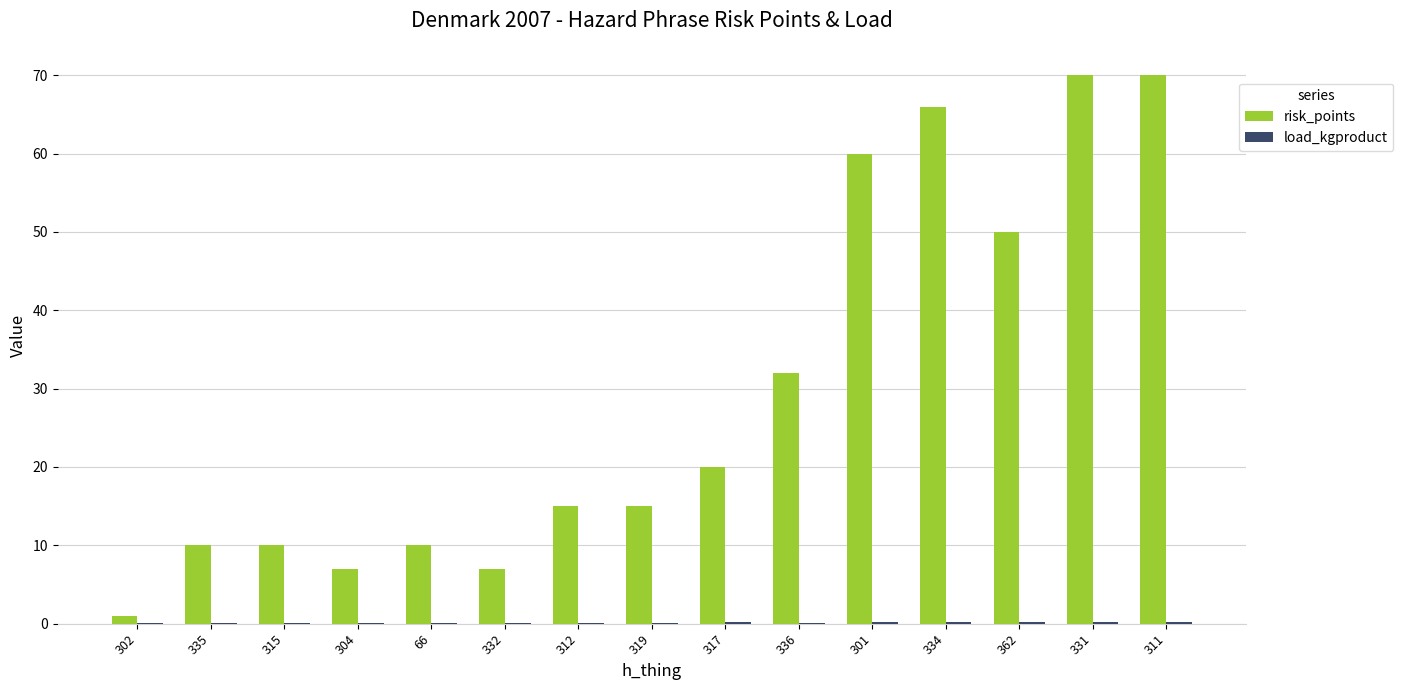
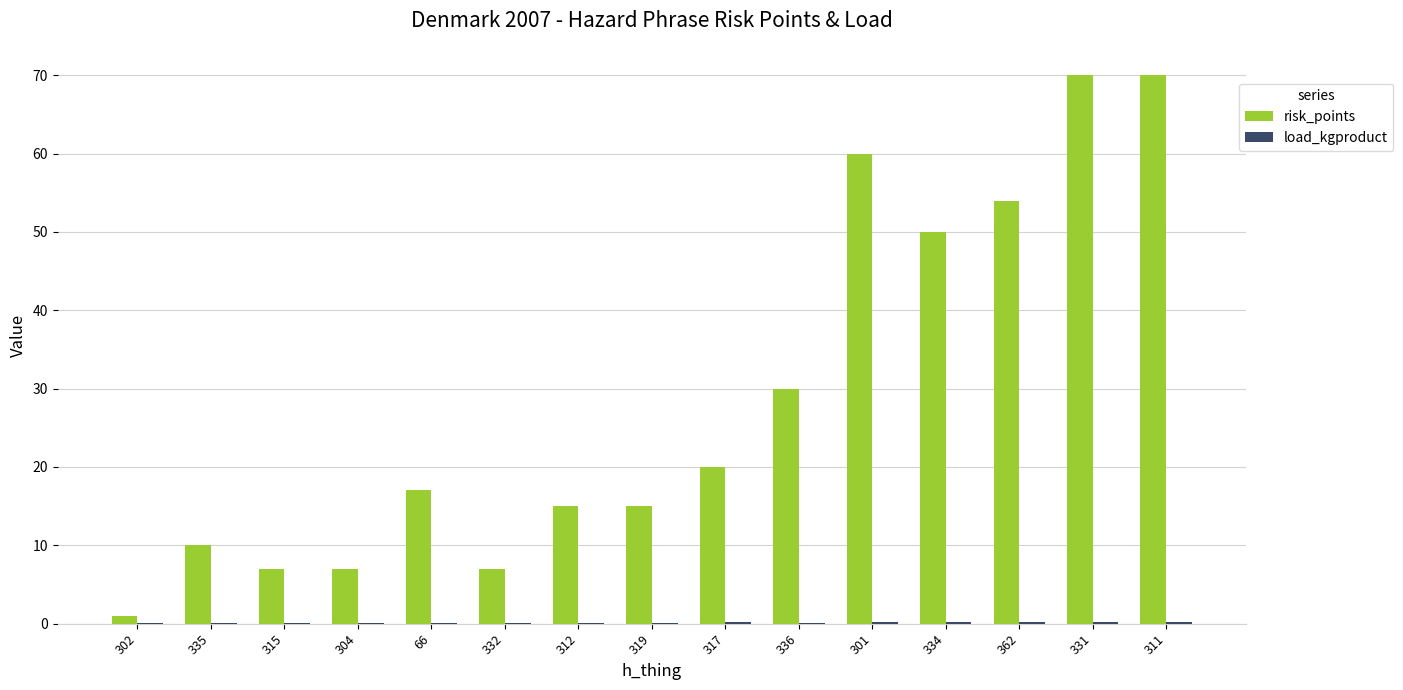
  {
    "risk_points": {
      "302": 1,
      "335": 10,
-     "315": 10,
+     "315": 7,
      "304": 7,
-     "66": 10,
+     "66": 17,
      "332": 7,
      "312": 15,
      "319": 15,
      "317": 20,
-     "336": 32,
+     "336": 30,
      "301": 60,
-     "334": 66,
-     "362": 50,
+     "334": 50,
+     "362": 54,
      "331": 70,
      "311": 70
    }
  }
